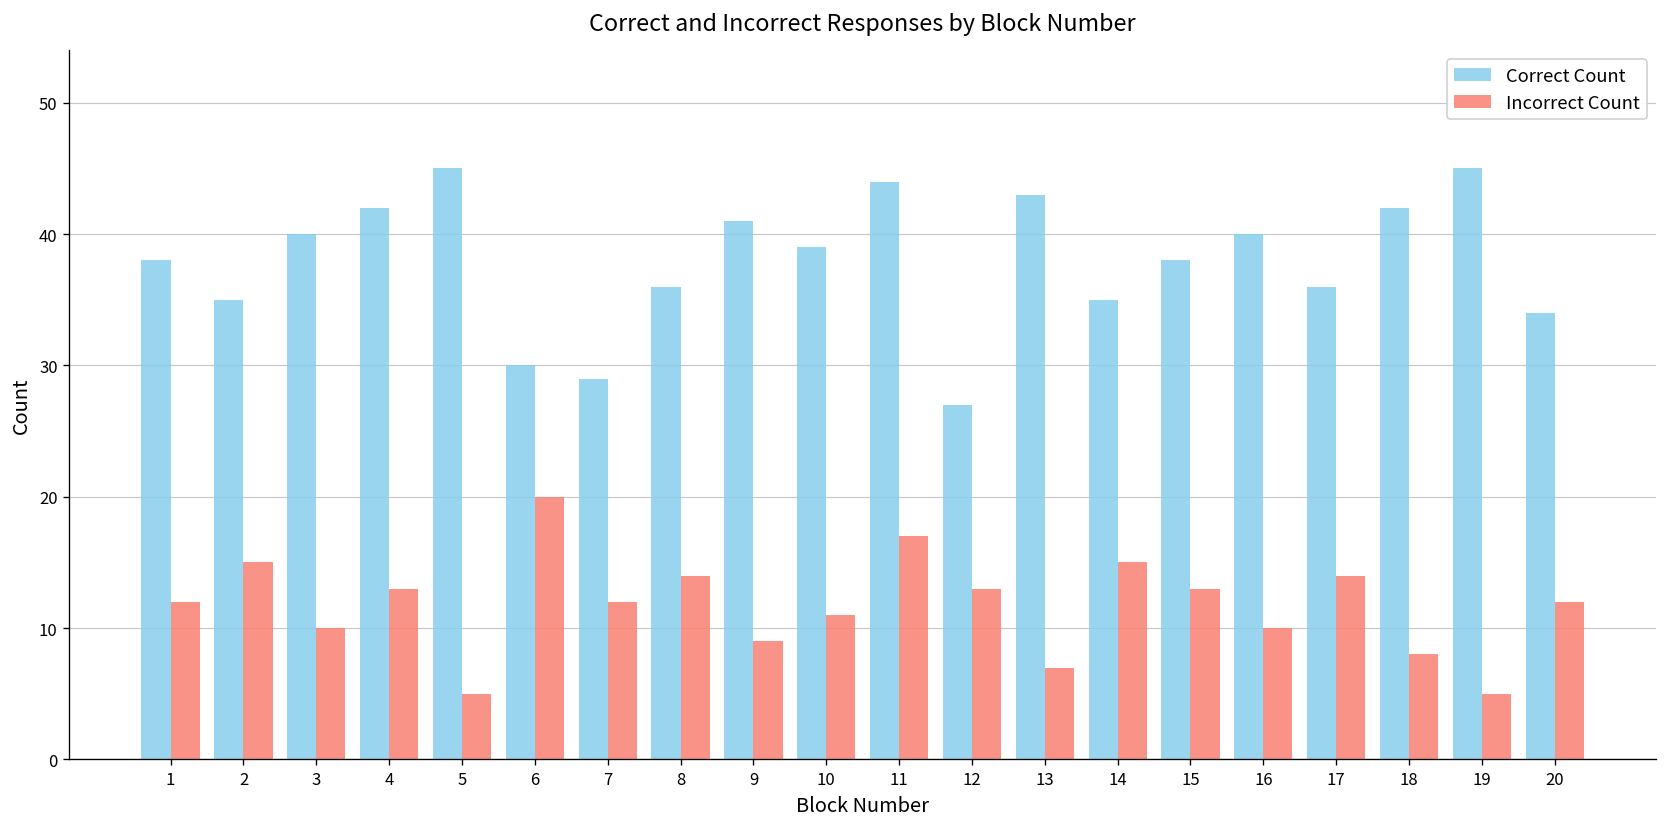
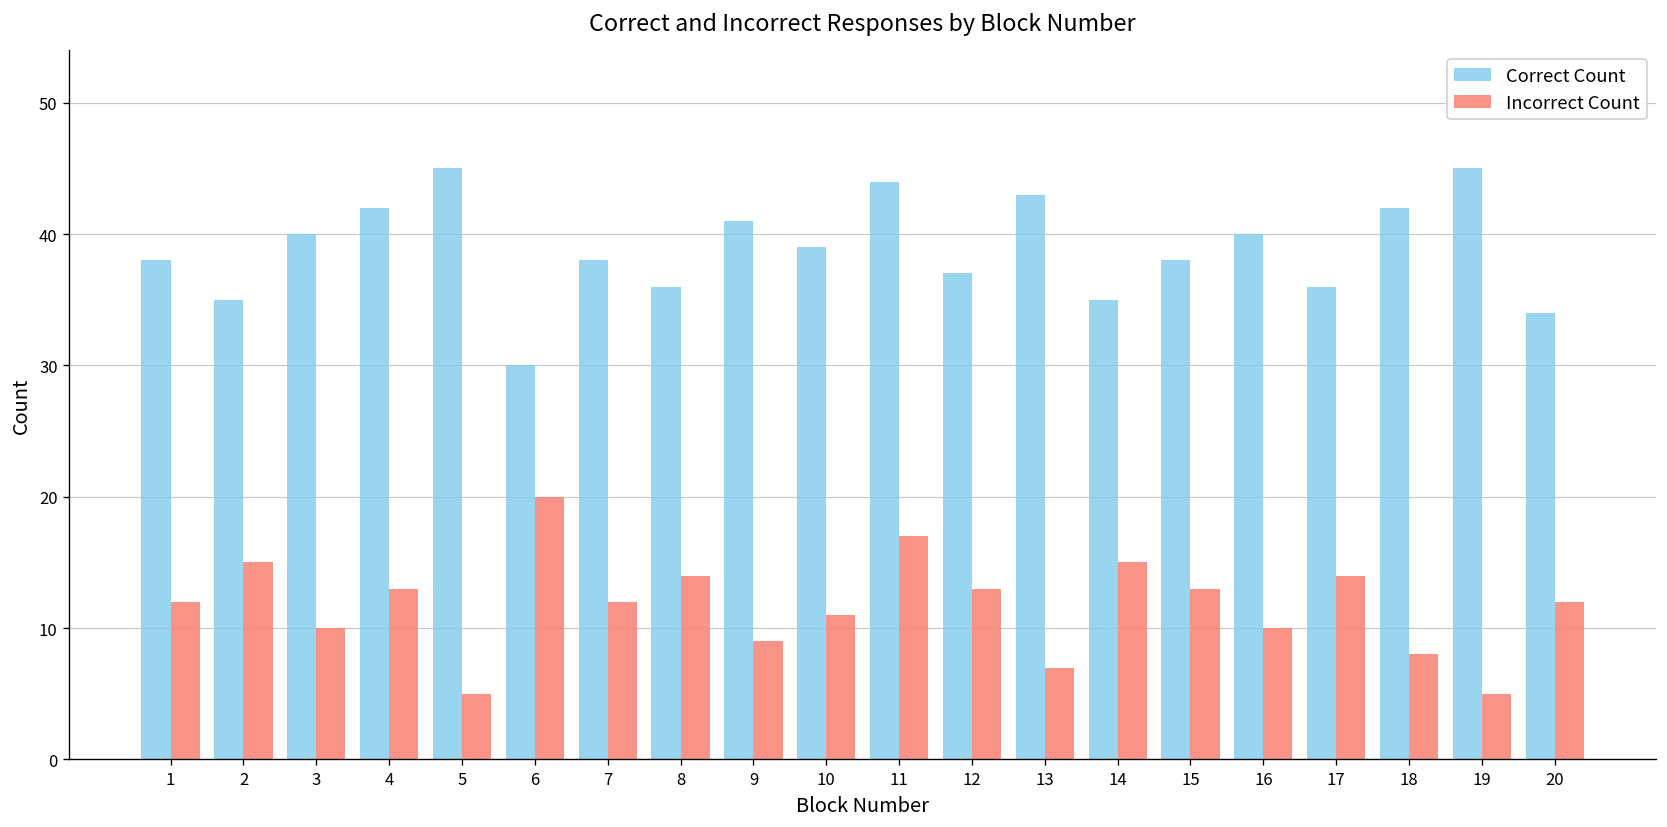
  {
    "Correct Count": {
      "1": 38,
      "2": 35,
      "3": 40,
      "4": 42,
      "5": 45,
      "6": 30,
-     "7": 29,
+     "7": 38,
      "8": 36,
      "9": 41,
      "10": 39,
      "11": 44,
-     "12": 27,
+     "12": 37,
      "13": 43,
      "14": 35,
      "15": 38,
      "16": 40,
      "17": 36,
      "18": 42,
      "19": 45,
      "20": 34
    },
    "Incorrect Count": {
      "1": 12,
      "2": 15,
      "3": 10,
      "4": 13,
      "5": 5,
      "6": 20,
      "7": 12,
      "8": 14,
      "9": 9,
      "10": 11,
      "11": 17,
      "12": 13,
      "13": 7,
      "14": 15,
      "15": 13,
      "16": 10,
      "17": 14,
      "18": 8,
      "19": 5,
      "20": 12
    }
  }
